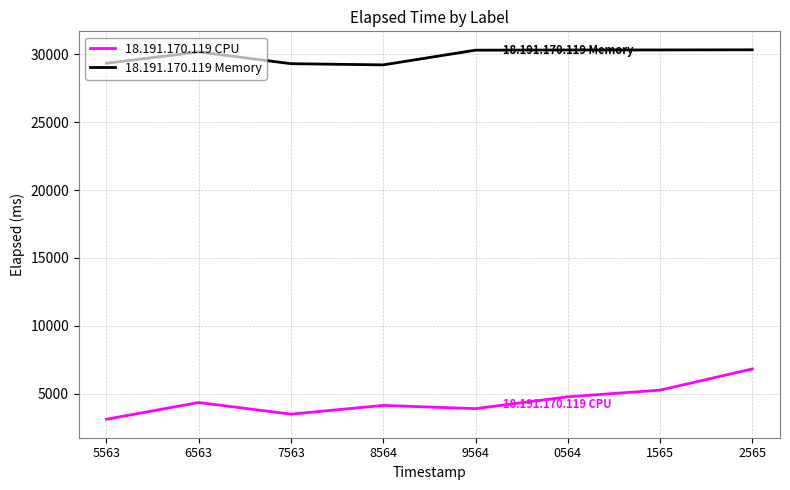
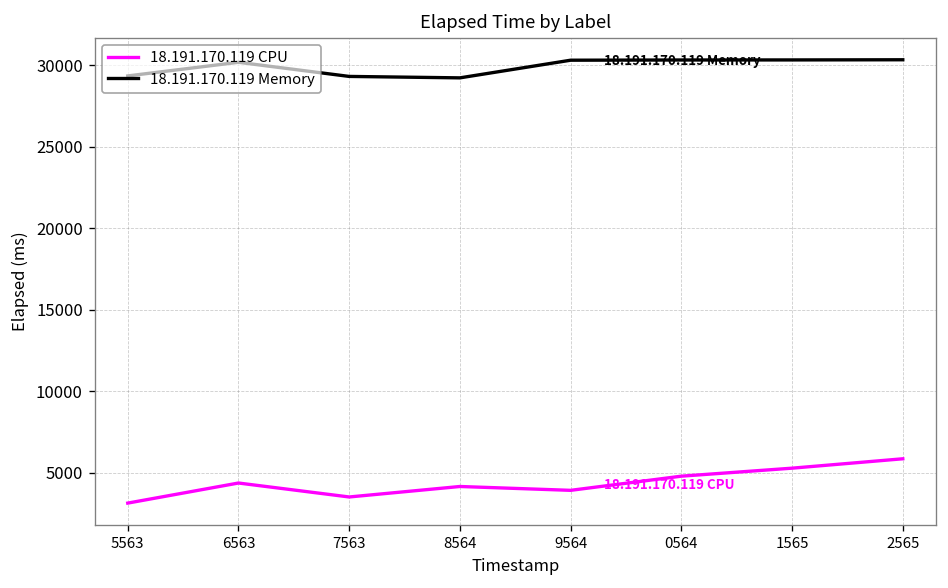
  {
    "18.191.170.119 CPU": {
      "5563": 3100,
      "6563": 4400,
      "7563": 3500,
      "8564": 4100,
      "9564": 3900,
      "1565": 5300,
-     "2565": 6800
+     "2565": 5800
    },
    "18.191.170.119 Memory": {
      "7563": 29300,
      "8564": 29200,
      "9564": 30300,
      "1565": 30300,
      "2565": 30300
    }
  }
